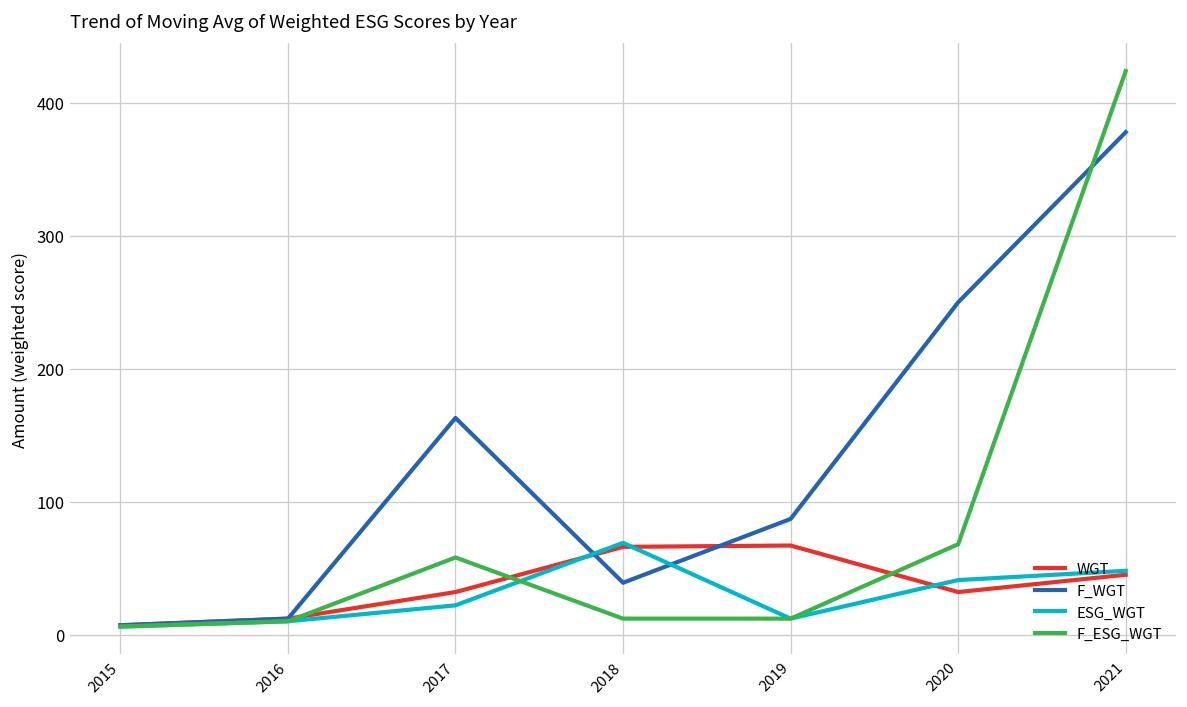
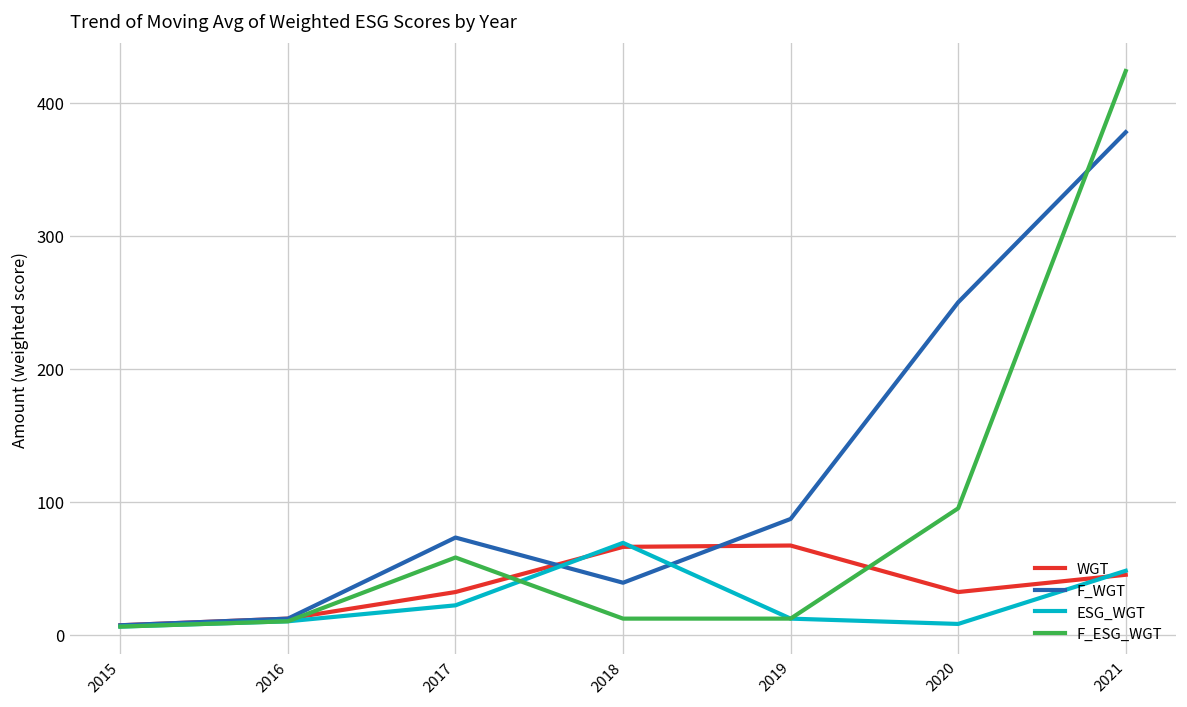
  {
    "WGT": {
      "2017": 32,
      "2018": 66,
      "2019": 67,
      "2020": 32,
      "2021": 45
    },
    "F_WGT": {
-     "2017": 163,
+     "2017": 73,
      "2018": 39,
      "2019": 87,
      "2020": 250,
      "2021": 378
    },
    "ESG_WGT": {
      "2017": 22,
      "2018": 69,
-     "2020": 41,
+     "2020": 8,
      "2021": 48
    },
    "F_ESG_WGT": {
      "2017": 58,
      "2018": 12,
-     "2020": 68,
+     "2020": 95,
      "2021": 424
    }
  }
